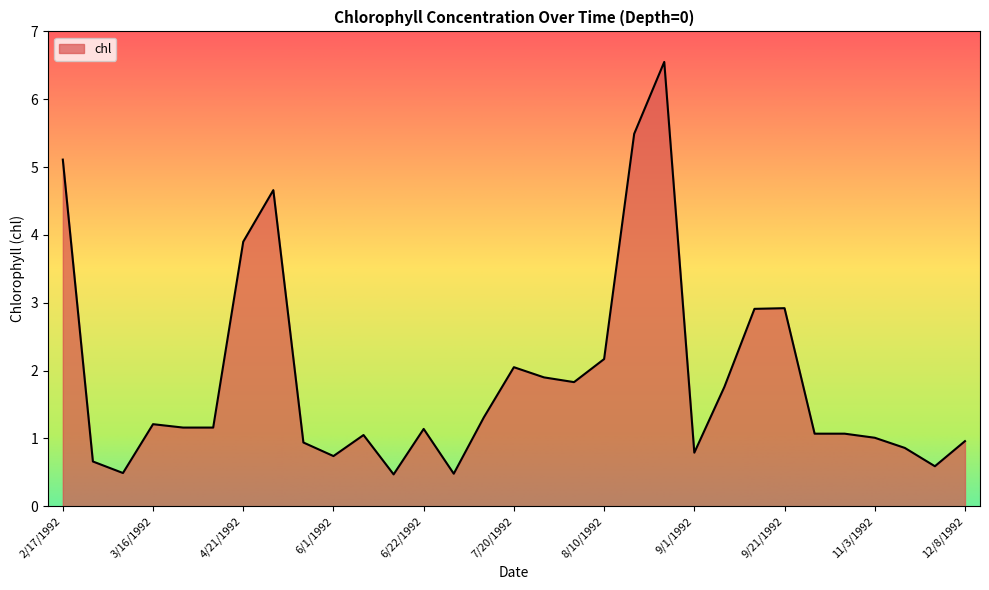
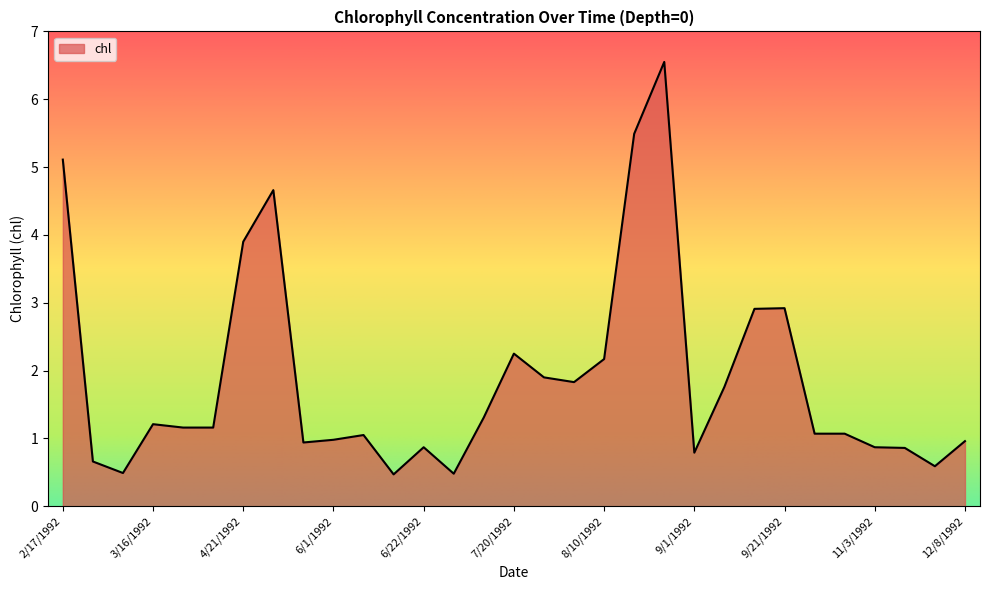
  {
    "2/17/1992": 5.1,
    "3/16/1992": 1.2,
    "4/21/1992": 3.9,
-   "6/1/1992": 0.7,
-   "6/22/1992": 1.1,
-   "7/20/1992": 2.1,
+   "6/1/1992": 1.0,
+   "6/22/1992": 0.9,
+   "7/20/1992": 2.3,
    "8/10/1992": 2.2,
    "9/1/1992": 0.8,
    "9/21/1992": 2.9,
-   "11/3/1992": 1.0,
+   "11/3/1992": 0.9,
    "12/8/1992": 1.0
  }
